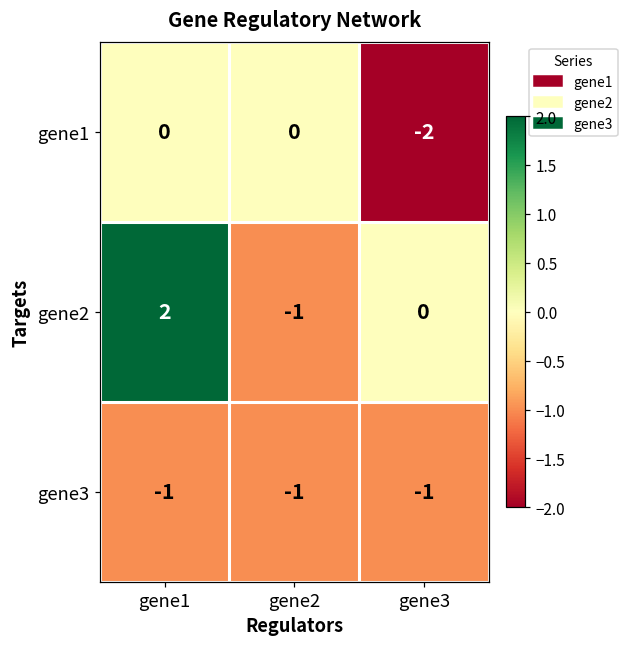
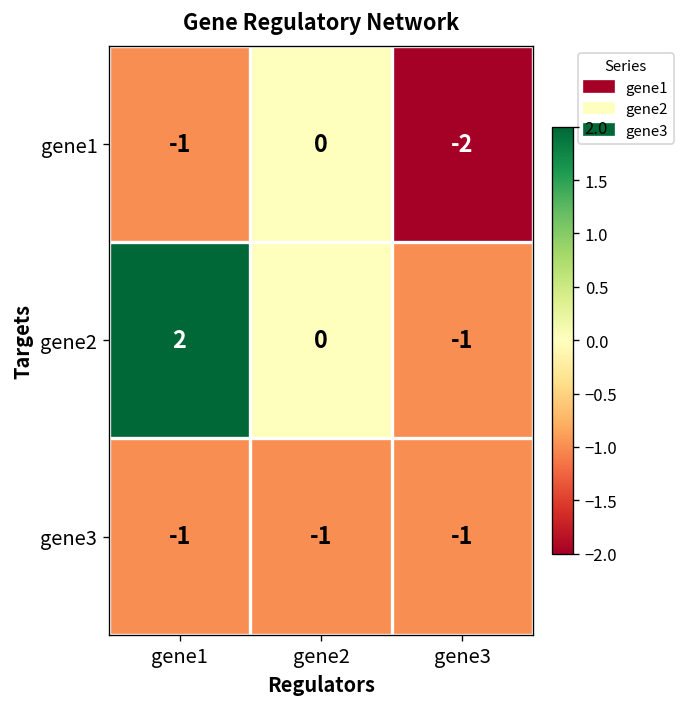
  {
    "gene1": {
-     "gene1": 0,
+     "gene1": -1,
      "gene2": 0,
      "gene3": -2
    },
    "gene2": {
      "gene1": 2,
-     "gene2": -1,
-     "gene3": 0
+     "gene2": 0,
+     "gene3": -1
    },
    "gene3": {
      "gene1": -1,
      "gene2": -1,
      "gene3": -1
    }
  }
